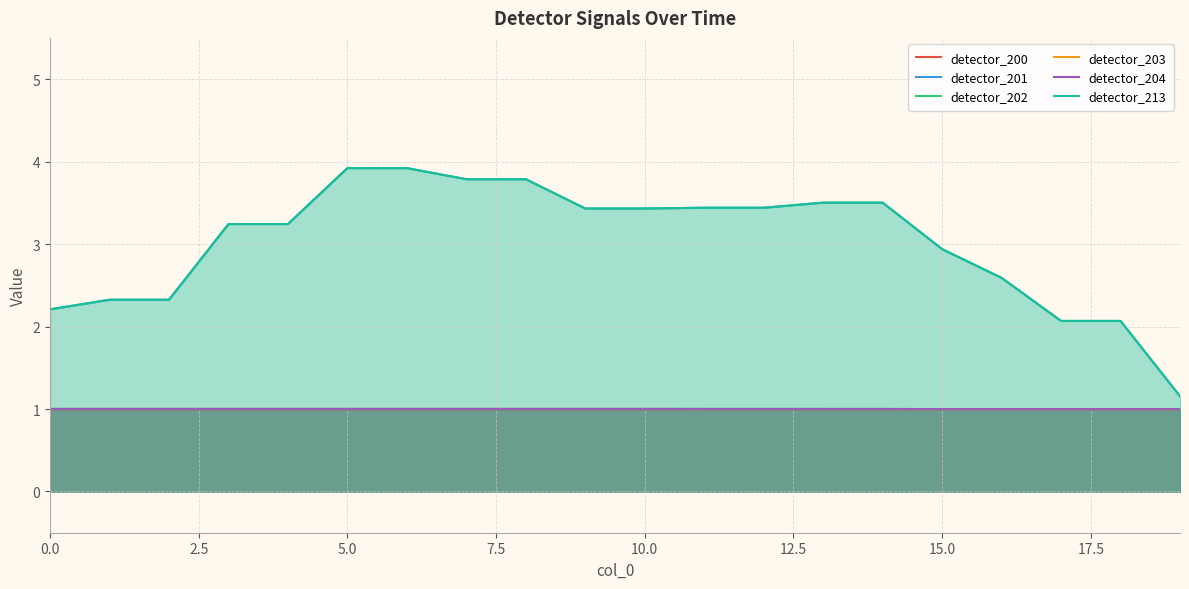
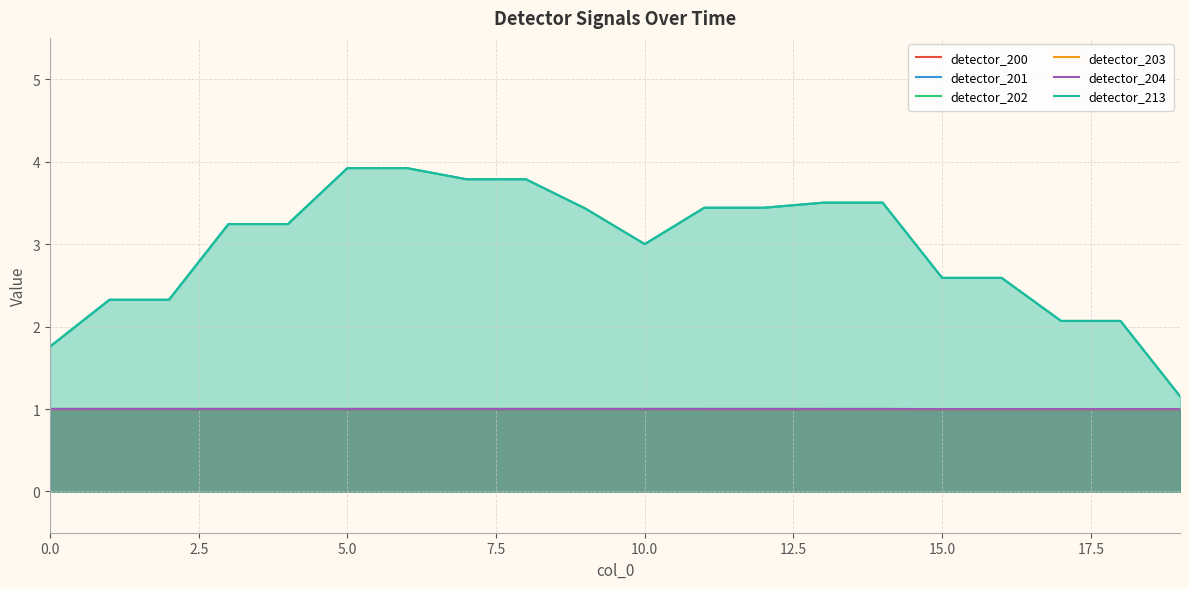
  {
    "detector_204": {
      "0.0": 1.0,
      "5.0": 1.0,
      "10.0": 1.0,
      "15.0": 1.0
    },
    "detector_213": {
-     "0.0": 2.2,
+     "0.0": 1.8,
      "5.0": 3.9,
-     "10.0": 3.4,
-     "15.0": 2.9
+     "10.0": 3.0,
+     "15.0": 2.6
    }
  }
